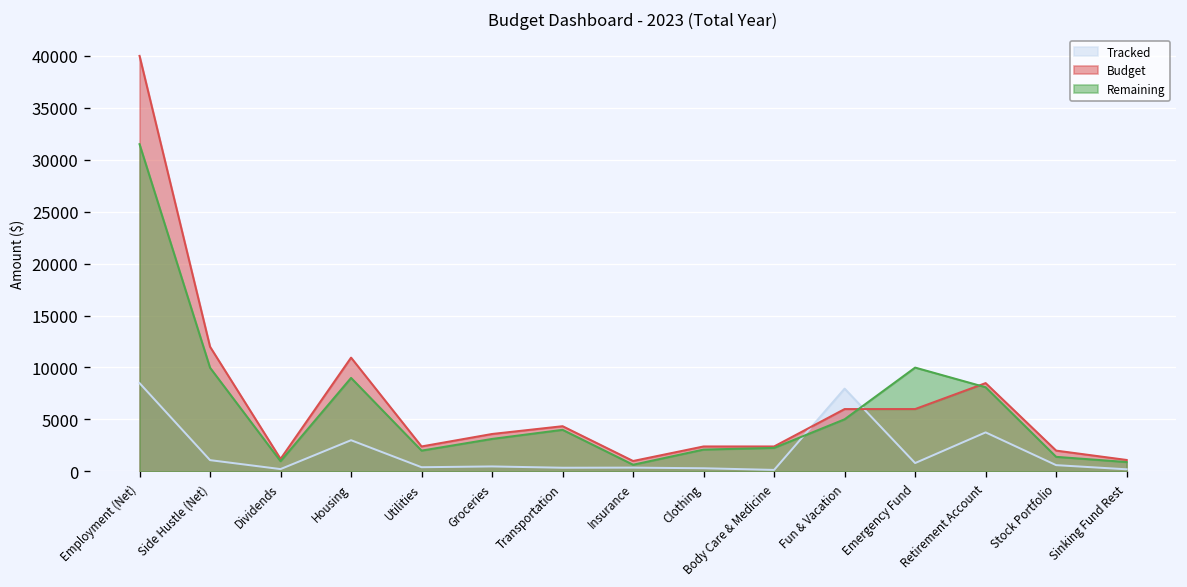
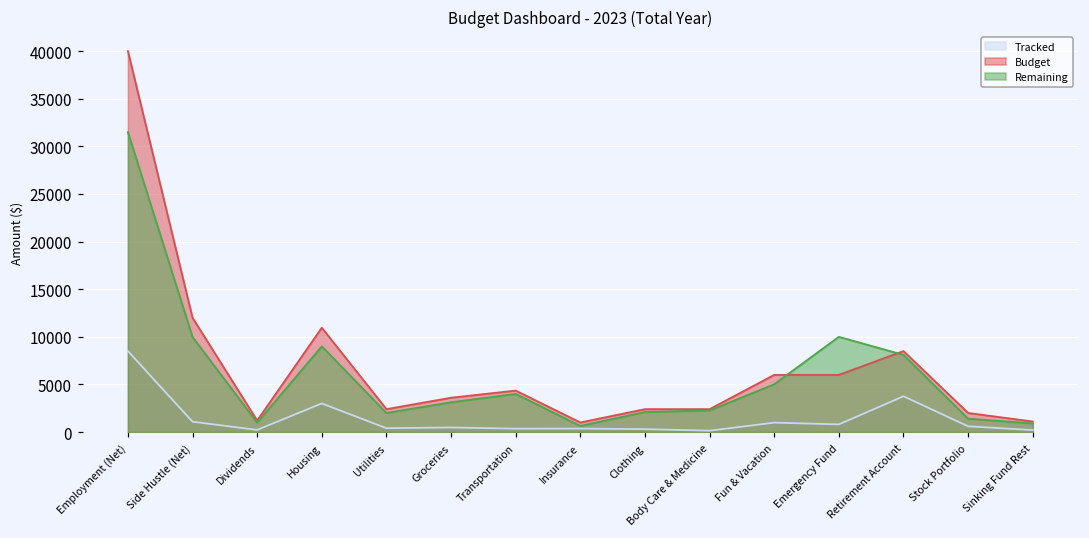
  {
    "Tracked": {
      "Employment (Net)": 9000,
      "Side Hustle (Net)": 1000,
      "Dividends": 0,
      "Housing": 3000,
      "Utilities": 0,
      "Groceries": 0,
      "Transportation": 0,
      "Clothing": 0,
      "Body Care & Medicine": 0,
-     "Fun & Vacation": 8000,
+     "Fun & Vacation": 1000,
      "Emergency Fund": 1000,
      "Retirement Account": 4000,
      "Stock Portfolio": 1000,
      "Sinking Fund Rest": 0
    },
    "Budget": {
      "Employment (Net)": 40000,
      "Side Hustle (Net)": 12000,
      "Housing": 11000,
      "Utilities": 2000,
      "Groceries": 4000,
      "Transportation": 4000,
      "Insurance": 1000,
      "Clothing": 2000,
      "Fun & Vacation": 6000,
      "Emergency Fund": 6000,
      "Retirement Account": 9000,
      "Stock Portfolio": 2000
    },
    "Remaining": {
      "Employment (Net)": 32000,
      "Side Hustle (Net)": 10000,
      "Housing": 9000,
      "Utilities": 2000,
      "Groceries": 3000,
      "Transportation": 4000,
      "Clothing": 2000,
      "Fun & Vacation": 5000,
      "Emergency Fund": 10000,
      "Retirement Account": 8000,
      "Stock Portfolio": 1000
    }
  }
